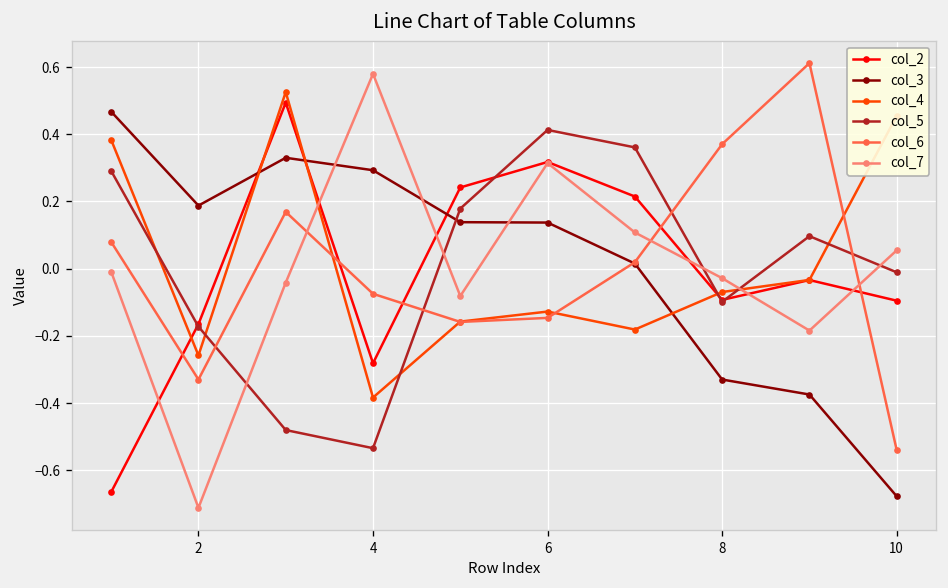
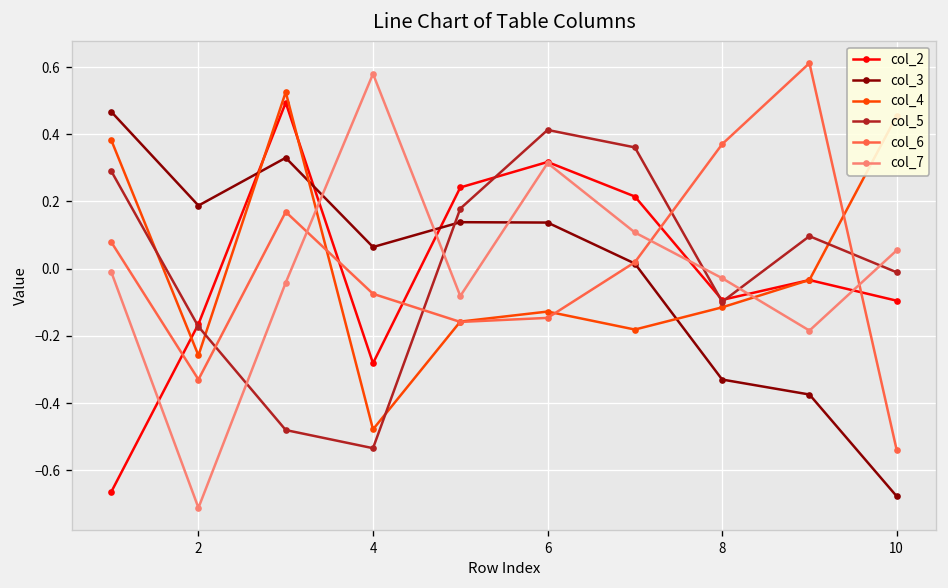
  {
    "col_2": {
      "4": -0.28,
      "10": -0.10
    },
    "col_3": {
      "2": 0.19,
-     "4": 0.29,
+     "4": 0.06,
      "6": 0.14,
      "8": -0.33,
      "10": -0.68
    },
    "col_4": {
      "2": -0.26,
-     "4": -0.38,
+     "4": -0.48,
      "6": -0.13,
-     "8": -0.07
+     "8": -0.12
    },
    "col_5": {
      "4": -0.53,
      "6": 0.41,
      "10": -0.01
    }
  }
